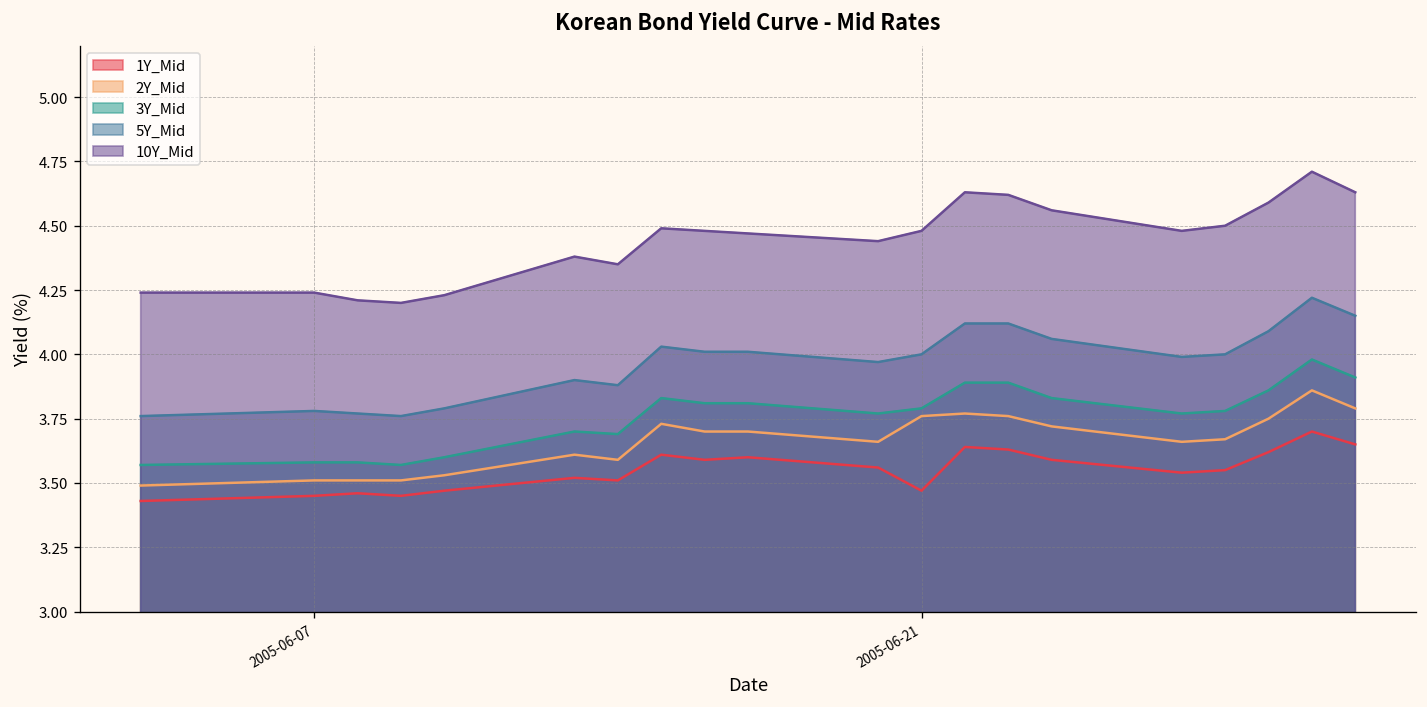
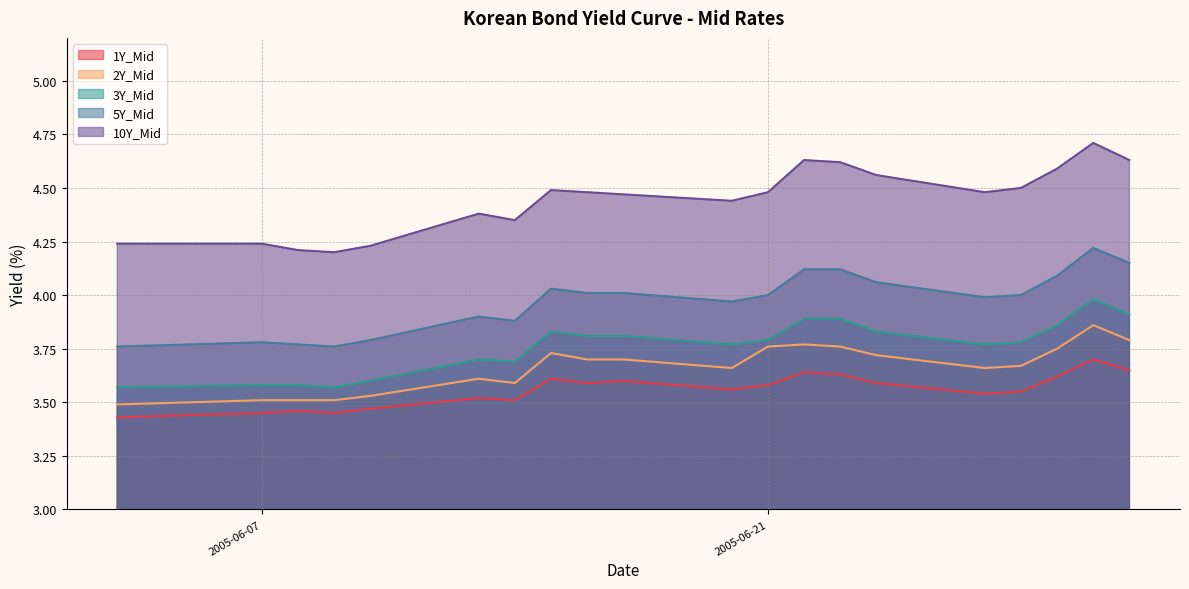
  {
    "1Y_Mid": {
      "2005-06-07": 3.45,
-     "2005-06-21": 3.47
+     "2005-06-21": 3.58
    },
    "2Y_Mid": {
      "2005-06-07": 3.51,
      "2005-06-21": 3.76
    }
  }
